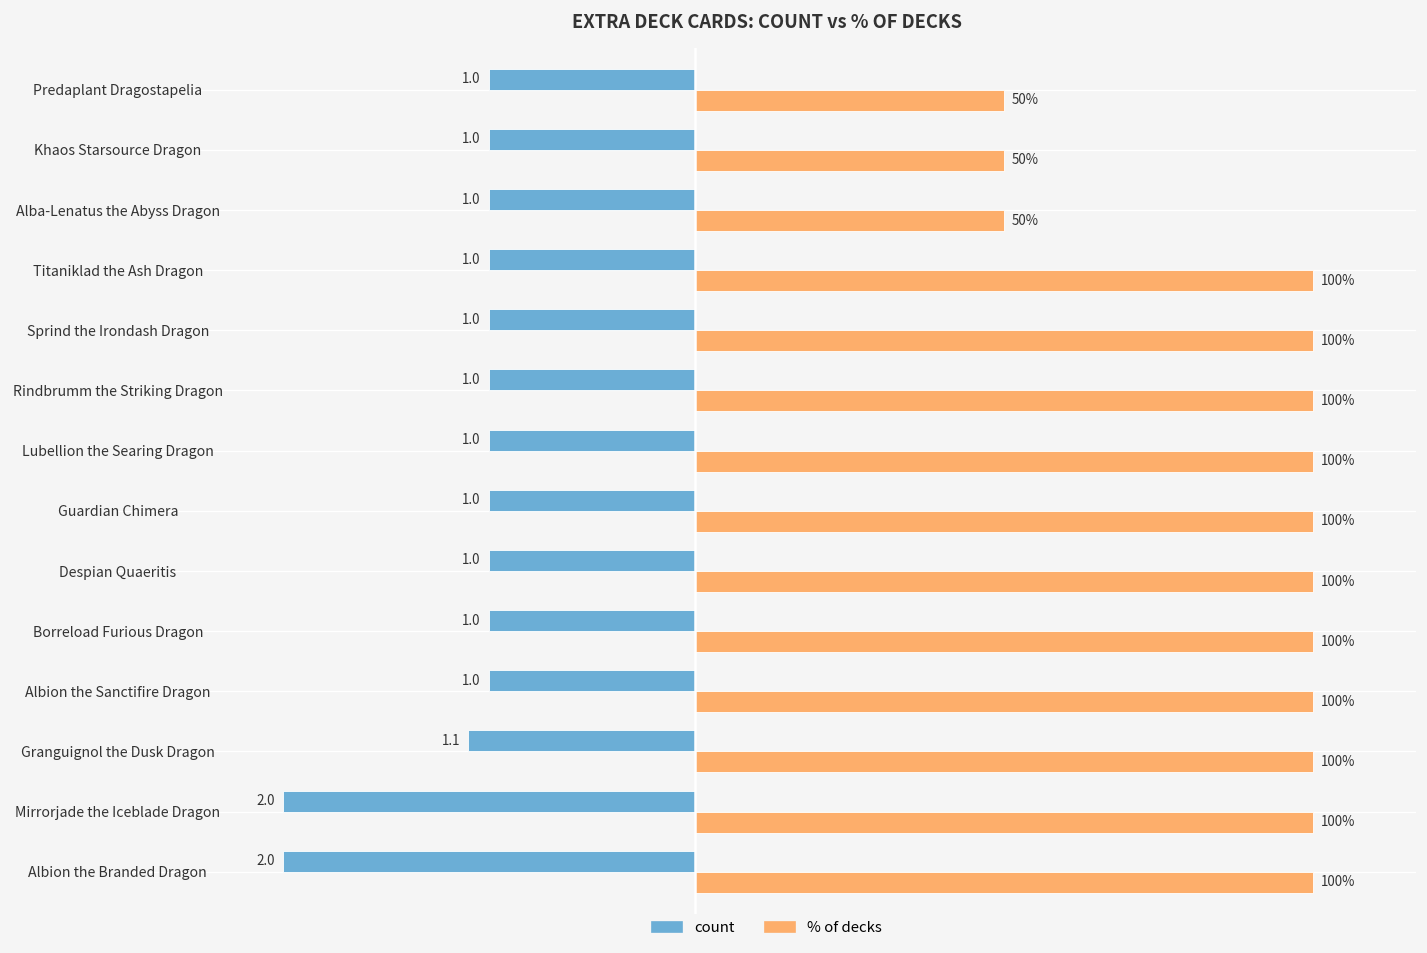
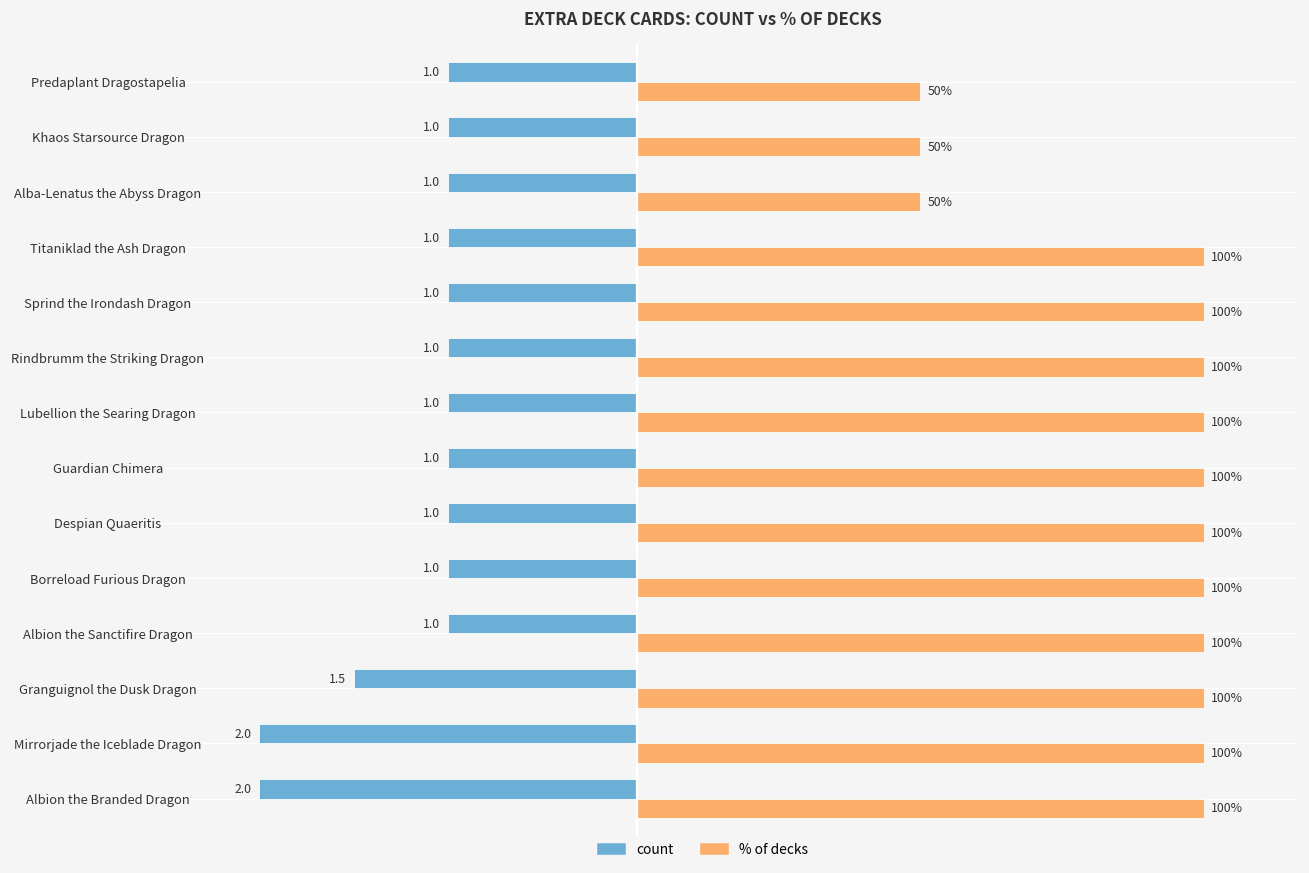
  {
    "count": {
-     "Granguignol the Dusk Dragon": 1.1
+     "Granguignol the Dusk Dragon": 1.5
    }
  }
